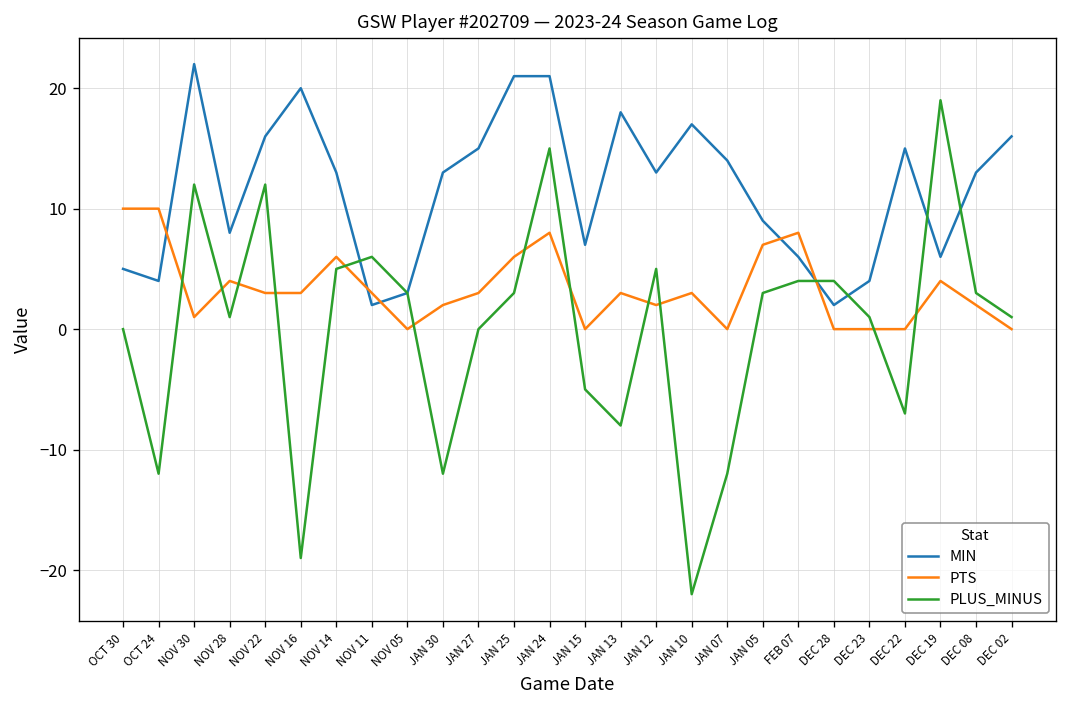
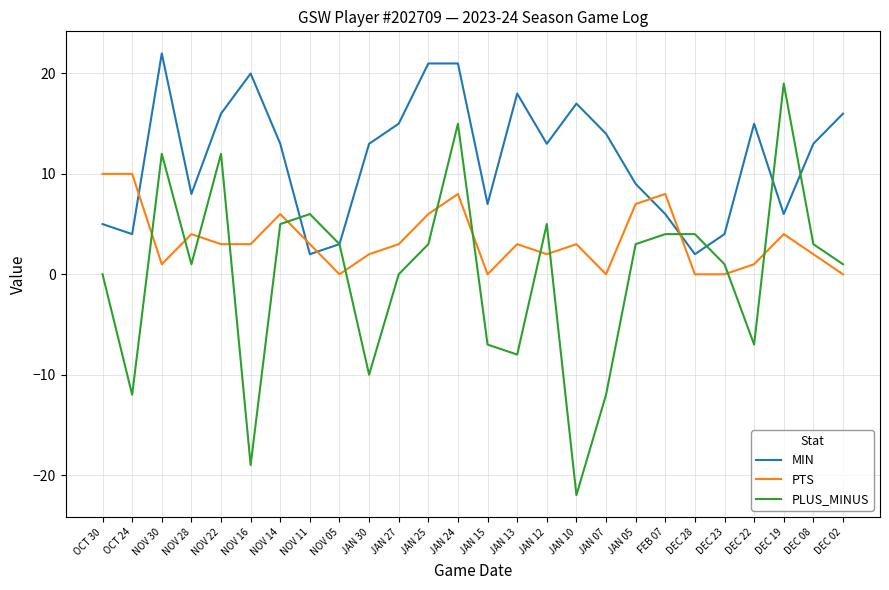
  {
    "MIN": {
      "OCT 30": 5,
      "OCT 24": 4,
      "NOV 30": 22,
      "NOV 28": 8,
      "NOV 22": 16,
      "NOV 16": 20,
      "NOV 14": 13,
      "NOV 11": 2,
      "JAN 30": 13,
      "JAN 27": 15,
      "JAN 25": 21,
      "JAN 24": 21,
      "JAN 15": 7,
      "JAN 13": 18,
      "JAN 12": 13,
      "JAN 10": 17,
      "JAN 07": 14,
      "JAN 05": 9,
      "FEB 07": 6,
      "DEC 28": 2,
      "DEC 23": 4,
      "DEC 22": 15,
      "DEC 19": 6,
      "DEC 08": 13,
      "DEC 02": 16
    },
    "PTS": {
      "OCT 30": 10,
      "OCT 24": 10,
      "NOV 30": 1,
      "NOV 28": 4,
      "NOV 22": 3,
      "NOV 16": 3,
      "NOV 14": 6,
      "NOV 11": 3,
      "NOV 05": 0,
      "JAN 30": 2,
      "JAN 27": 3,
      "JAN 25": 6,
      "JAN 24": 8,
      "JAN 15": 0,
      "JAN 13": 3,
      "JAN 12": 2,
      "JAN 10": 3,
      "JAN 07": 0,
      "JAN 05": 7,
      "FEB 07": 8,
      "DEC 28": 0,
      "DEC 23": 0,
-     "DEC 22": 0,
+     "DEC 22": 1,
      "DEC 19": 4,
      "DEC 08": 2,
      "DEC 02": 0
    },
    "PLUS_MINUS": {
      "OCT 30": 0,
      "OCT 24": -12,
      "NOV 30": 12,
      "NOV 28": 1,
      "NOV 22": 12,
      "NOV 16": -19,
      "NOV 14": 5,
      "NOV 11": 6,
-     "JAN 30": -12,
+     "JAN 30": -10,
      "JAN 27": 0,
      "JAN 25": 3,
      "JAN 24": 15,
-     "JAN 15": -5,
+     "JAN 15": -7,
      "JAN 13": -8,
      "JAN 12": 5,
      "JAN 10": -22,
      "JAN 07": -12,
      "JAN 05": 3,
      "FEB 07": 4,
      "DEC 28": 4,
      "DEC 23": 1,
      "DEC 22": -7,
      "DEC 19": 19,
      "DEC 08": 3,
      "DEC 02": 1
    }
  }
